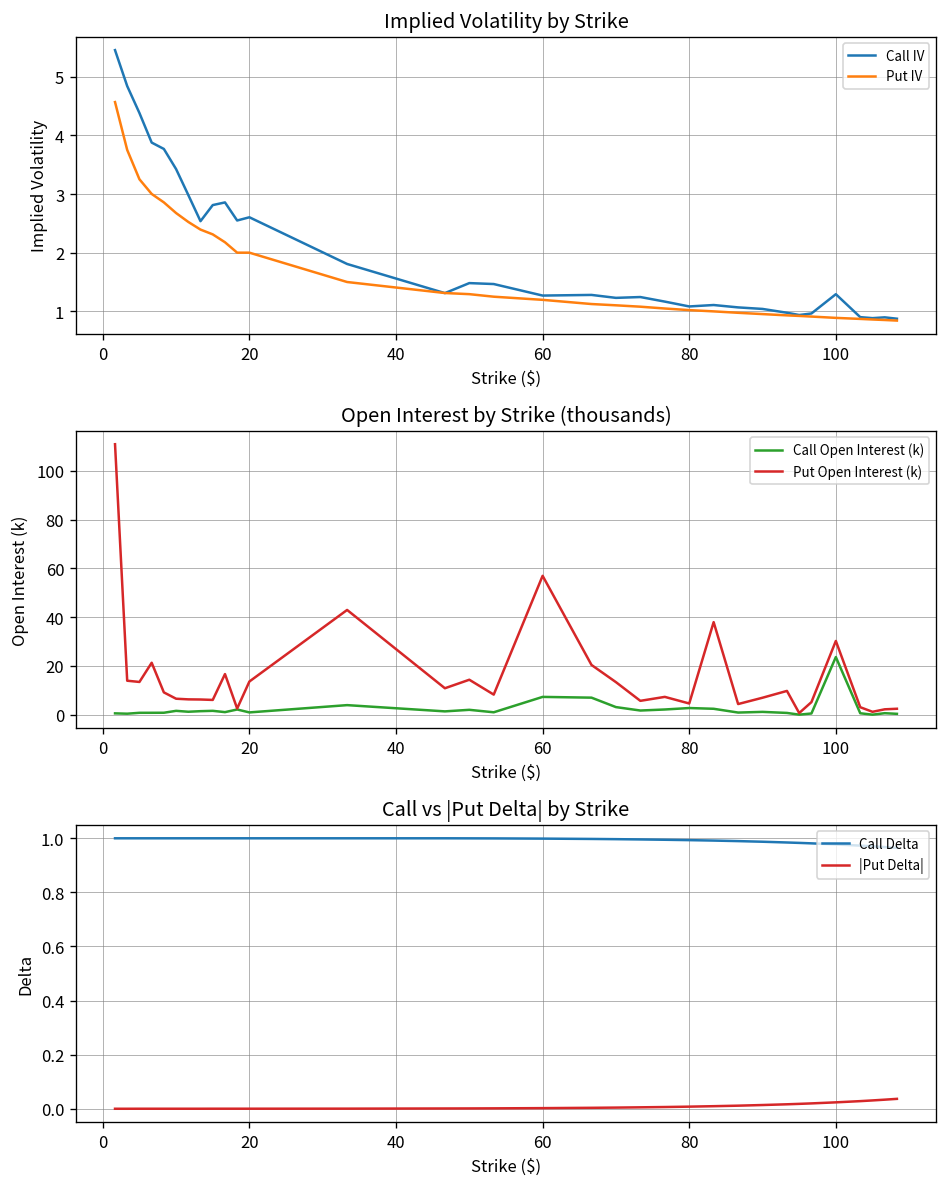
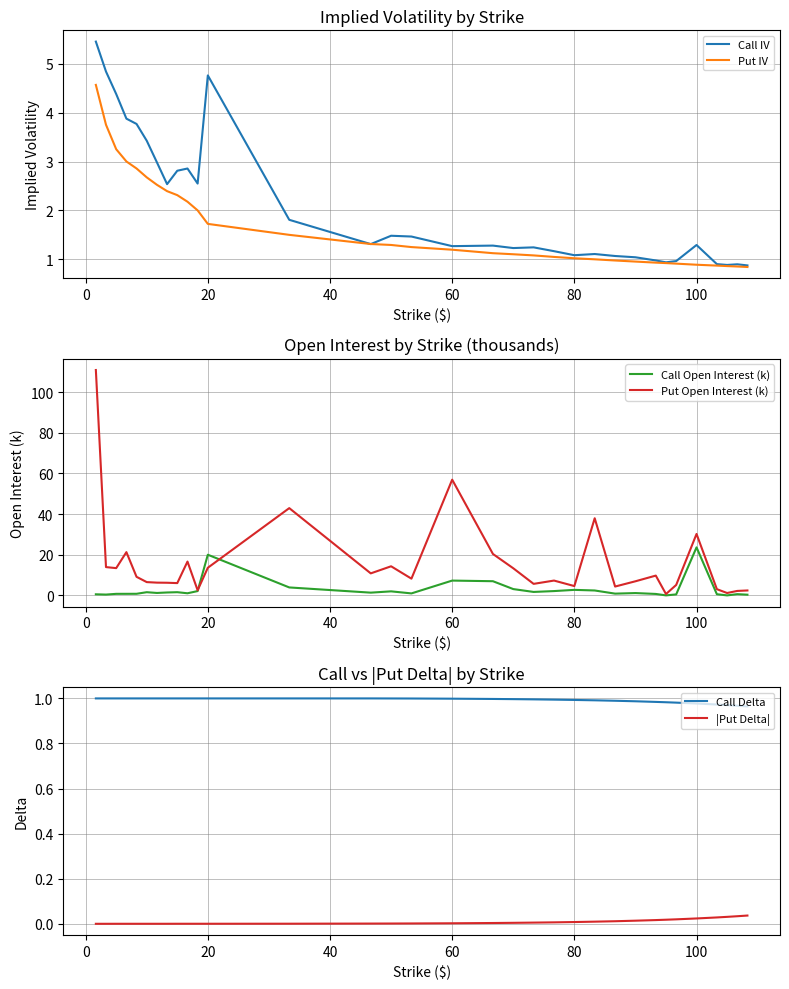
  {
    "Implied Volatility by Strike": {
      "Call IV": {
-       "20": 2.6,
+       "20": 4.8,
        "60": 1.3,
        "80": 1.1,
        "100": 1.3
      },
      "Put IV": {
-       "20": 2.0,
+       "20": 1.7,
        "60": 1.2,
        "80": 1.0,
        "100": 0.9
      }
    },
    "Open Interest by Strike (thousands)": {
      "Call Open Interest (k)": {
-       "20": 1,
+       "20": 20,
        "60": 7,
        "80": 3,
        "100": 24
      },
      "Put Open Interest (k)": {
        "20": 14,
        "60": 57,
        "80": 5,
        "100": 30
      }
    },
    "Call vs |Put Delta| by Strike": {
      "Call Delta": {
        "20": 1.00,
        "60": 1.00,
        "80": 0.99
      },
      "|Put Delta|": {
        "20": 0.00,
        "60": 0.00,
        "80": 0.01,
        "100": 0.02
      }
    }
  }
